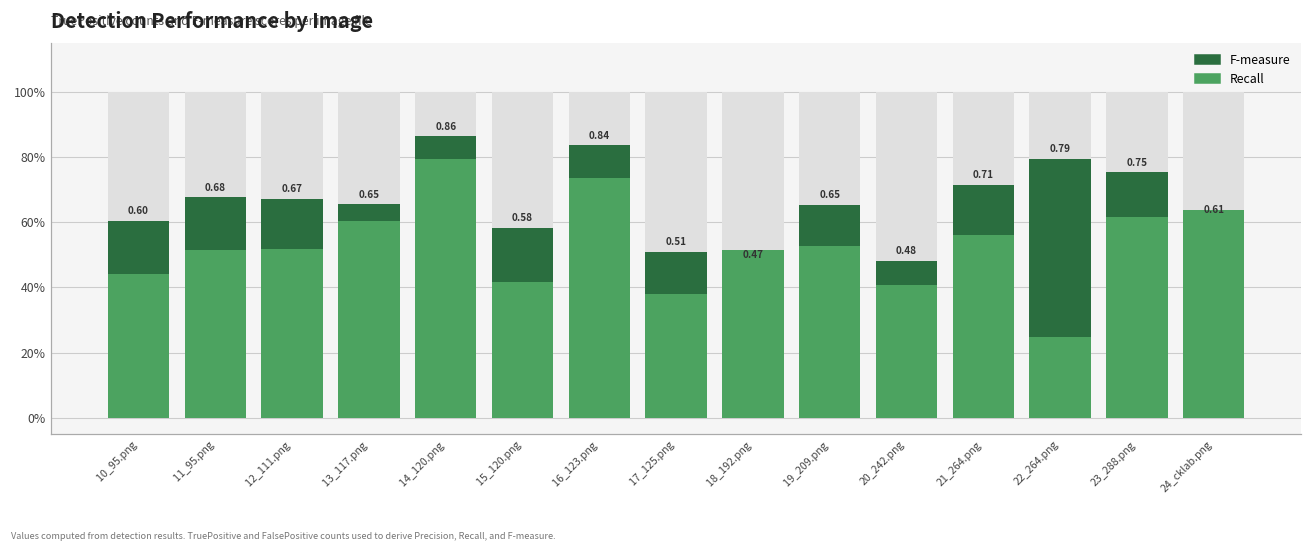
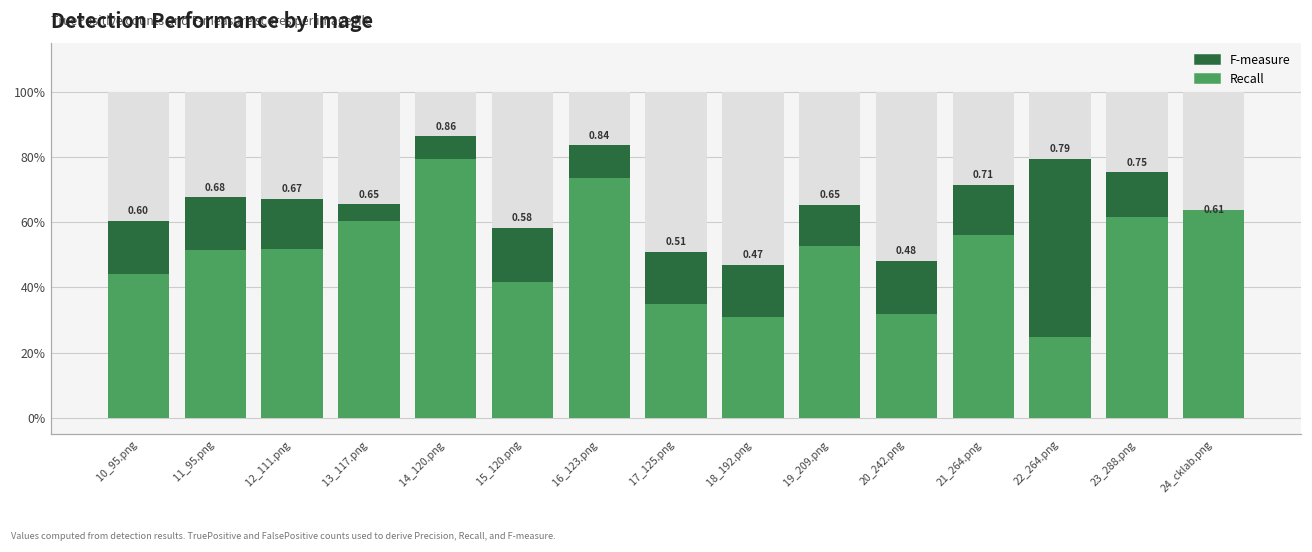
  {
    "Recall": {
-     "17_125.png": "38%",
-     "18_192.png": "51%",
-     "20_242.png": "41%"
+     "17_125.png": "35%",
+     "18_192.png": "31%",
+     "20_242.png": "32%"
    }
  }
